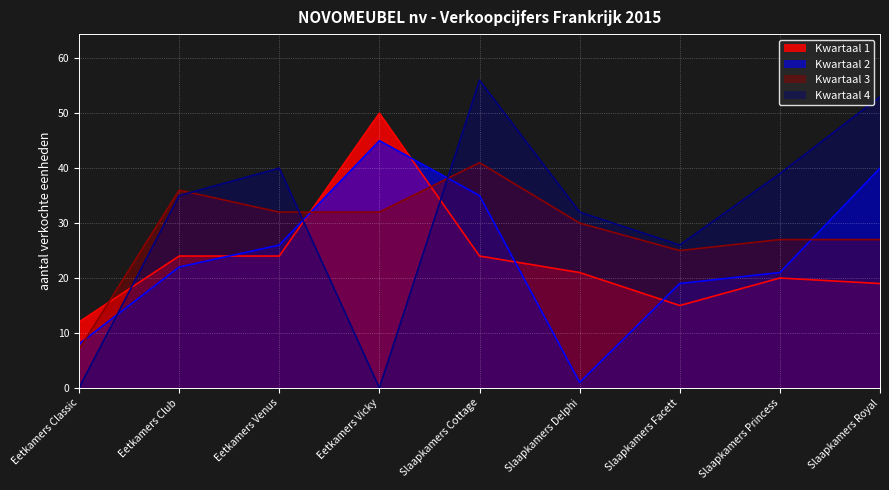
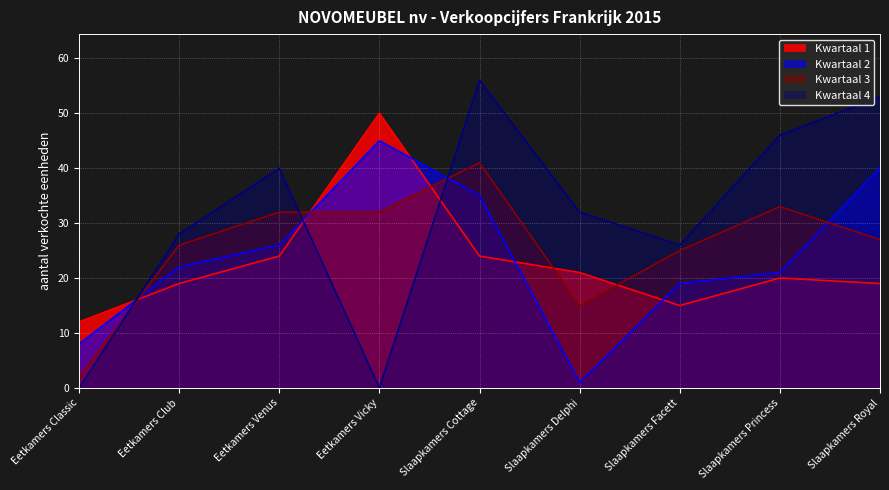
  {
    "Kwartaal 1": {
      "Eetkamers Classic": 12,
-     "Eetkamers Club": 24,
+     "Eetkamers Club": 19,
      "Eetkamers Venus": 24,
      "Eetkamers Vicky": 50,
      "Slaapkamers Cottage": 24,
      "Slaapkamers Delphi": 21,
      "Slaapkamers Facett": 15,
      "Slaapkamers Princess": 20,
      "Slaapkamers Royal": 19
    },
    "Kwartaal 2": {
      "Eetkamers Classic": 8,
      "Eetkamers Club": 22,
      "Eetkamers Venus": 26,
      "Eetkamers Vicky": 45,
      "Slaapkamers Cottage": 35,
      "Slaapkamers Delphi": 1,
      "Slaapkamers Facett": 19,
      "Slaapkamers Princess": 21,
      "Slaapkamers Royal": 40
    },
    "Kwartaal 3": {
-     "Eetkamers Classic": 7,
-     "Eetkamers Club": 36,
+     "Eetkamers Classic": 2,
+     "Eetkamers Club": 26,
      "Eetkamers Venus": 32,
      "Eetkamers Vicky": 32,
      "Slaapkamers Cottage": 41,
-     "Slaapkamers Delphi": 30,
+     "Slaapkamers Delphi": 15,
      "Slaapkamers Facett": 25,
-     "Slaapkamers Princess": 27,
+     "Slaapkamers Princess": 33,
      "Slaapkamers Royal": 27
    },
    "Kwartaal 4": {
      "Eetkamers Classic": 0,
-     "Eetkamers Club": 35,
+     "Eetkamers Club": 28,
      "Eetkamers Venus": 40,
      "Eetkamers Vicky": 0,
      "Slaapkamers Cottage": 56,
      "Slaapkamers Delphi": 32,
      "Slaapkamers Facett": 26,
-     "Slaapkamers Princess": 39,
+     "Slaapkamers Princess": 46,
      "Slaapkamers Royal": 53
    }
  }
